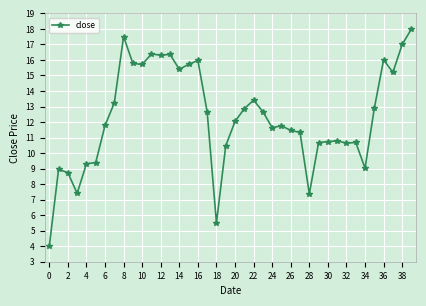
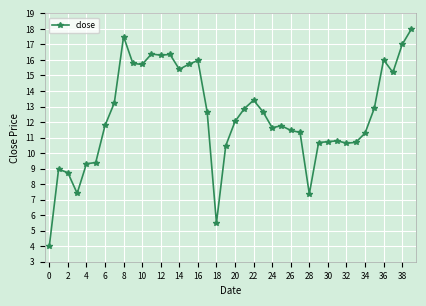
  {
    "0": 4.0,
    "2": 8.7,
    "4": 9.3,
    "6": 11.8,
    "8": 17.5,
    "10": 15.7,
    "12": 16.3,
    "14": 15.4,
    "16": 16.0,
    "18": 5.5,
    "20": 12.0,
    "22": 13.4,
    "24": 11.6,
    "26": 11.5,
    "28": 7.4,
    "30": 10.7,
    "32": 10.6,
-   "34": 9.0,
+   "34": 11.3,
    "36": 16.0,
    "38": 17.0
  }
